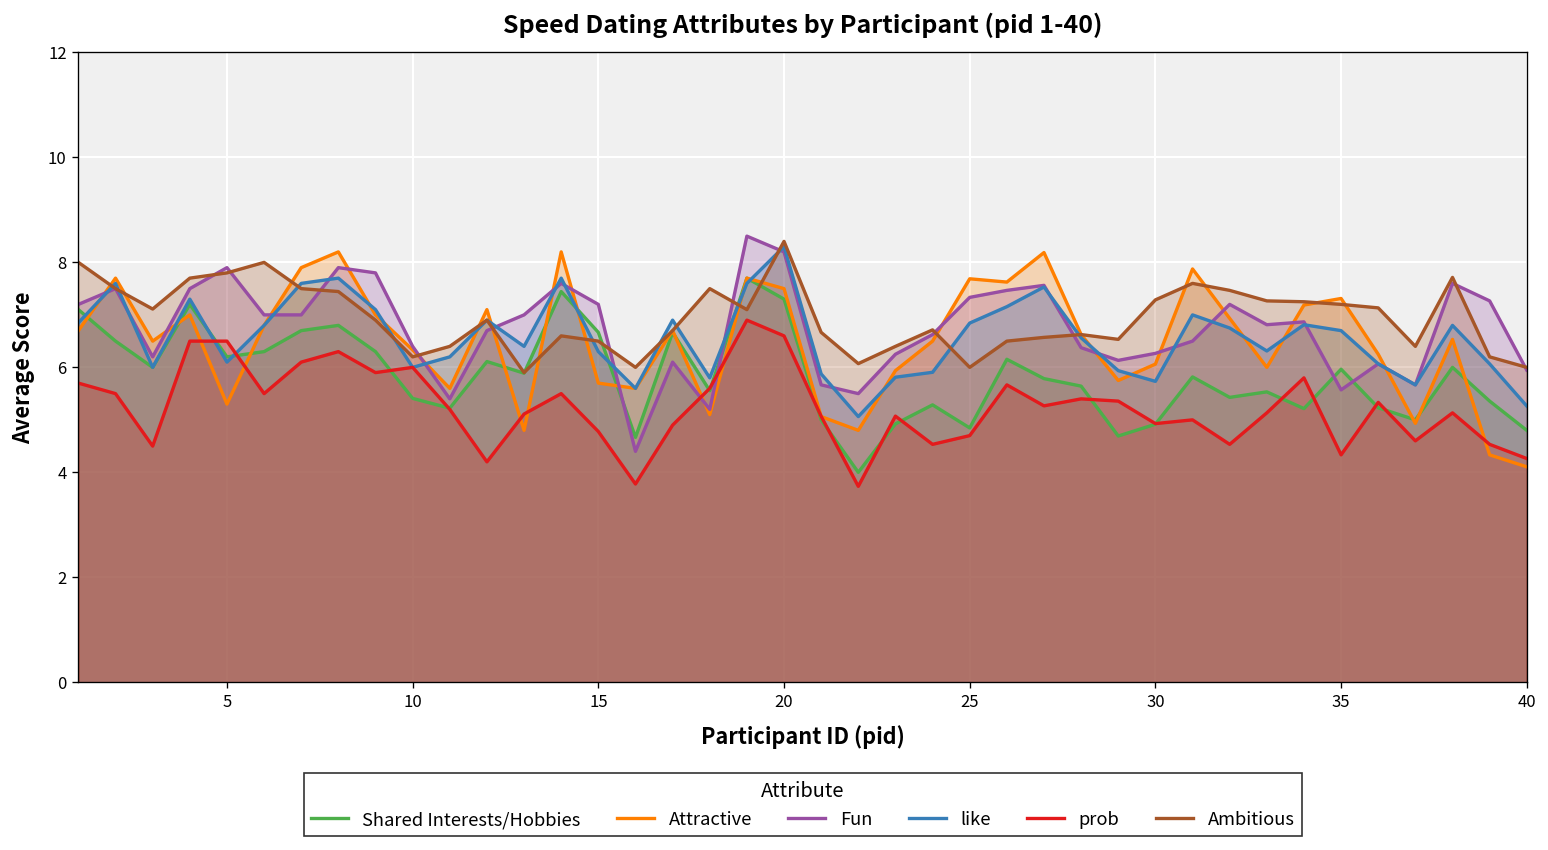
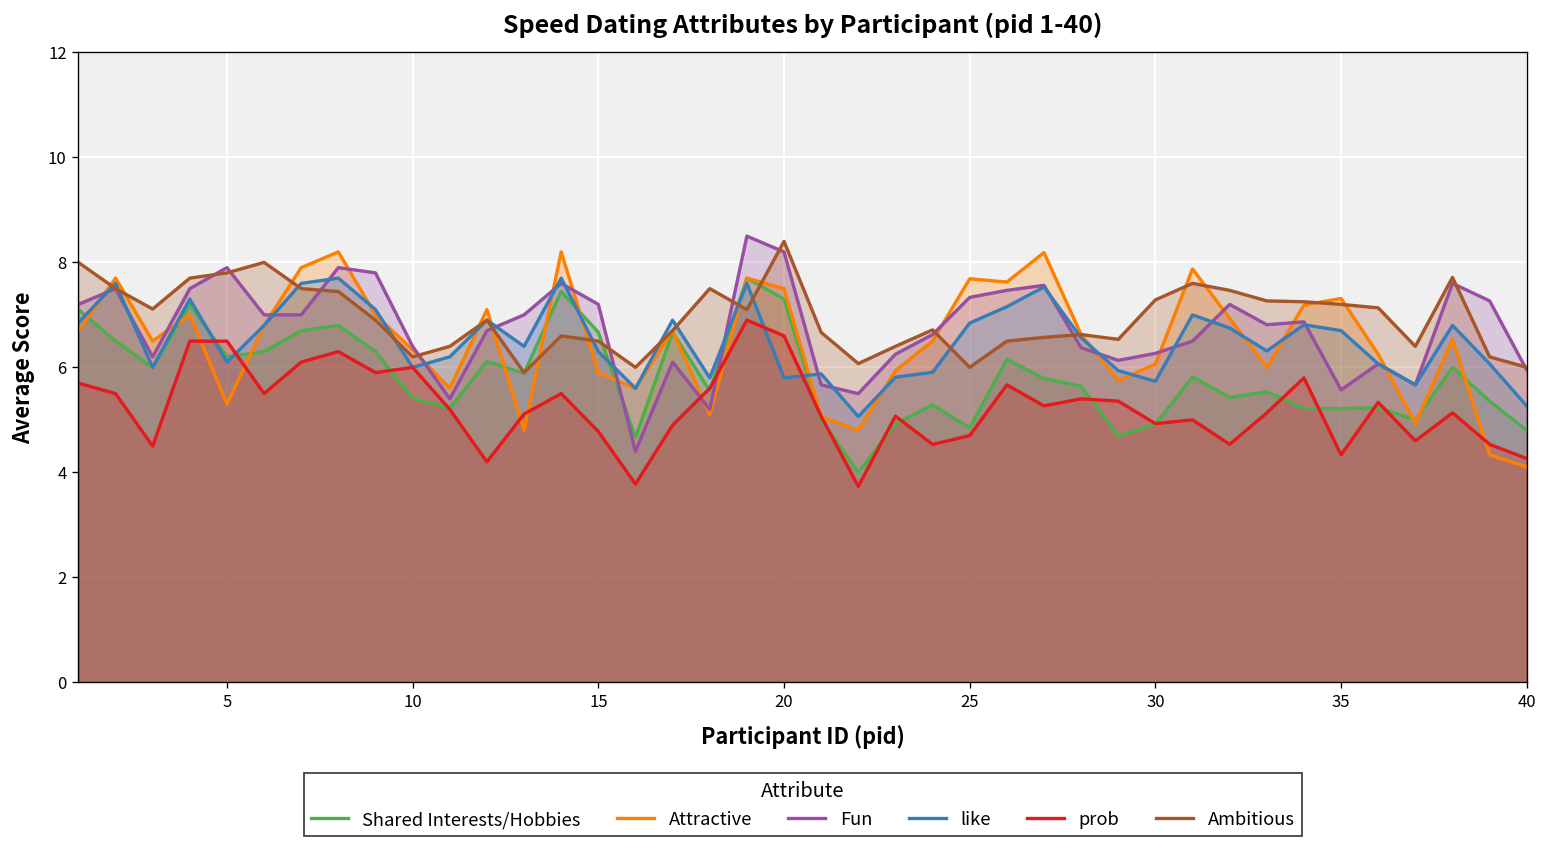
  {
    "Shared Interests/Hobbies": {
      "5": 6.2,
      "10": 5.4,
      "15": 6.7,
      "20": 7.3,
      "25": 4.8,
-     "35": 6.0,
+     "35": 5.2,
      "40": 4.8
    },
    "Attractive": {
      "5": 5.3,
      "10": 6.3,
-     "15": 5.7,
+     "15": 5.9,
      "20": 7.5,
      "25": 7.7,
      "30": 6.1,
      "35": 7.3,
      "40": 4.1
    },
    "Fun": {
      "5": 7.9,
      "10": 6.4,
      "15": 7.2,
      "20": 8.2,
      "25": 7.3,
      "30": 6.3,
      "35": 5.6
    },
    "like": {
      "5": 6.1,
      "15": 6.3,
-     "20": 8.3,
+     "20": 5.8,
      "25": 6.8,
      "30": 5.7,
      "35": 6.7,
      "40": 5.3
    },
    "prob": {
      "5": 6.5,
      "15": 4.8,
      "20": 6.6,
      "25": 4.7,
      "35": 4.3,
      "40": 4.3
    },
    "Ambitious": {
      "5": 7.8,
      "10": 6.2,
      "15": 6.5,
      "20": 8.4,
      "25": 6.0,
      "30": 7.3,
      "35": 7.2
    }
  }
